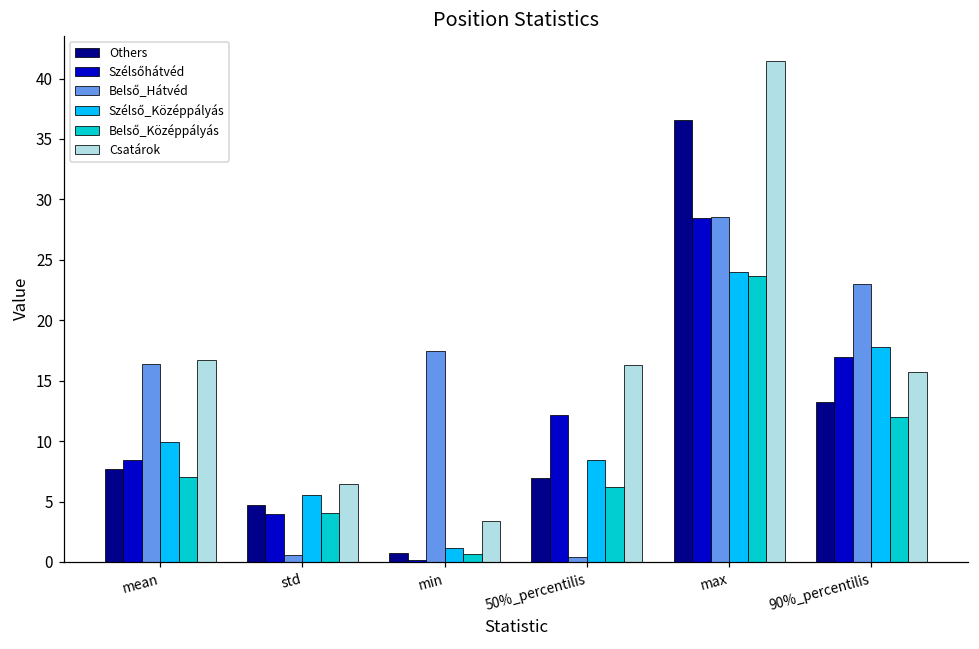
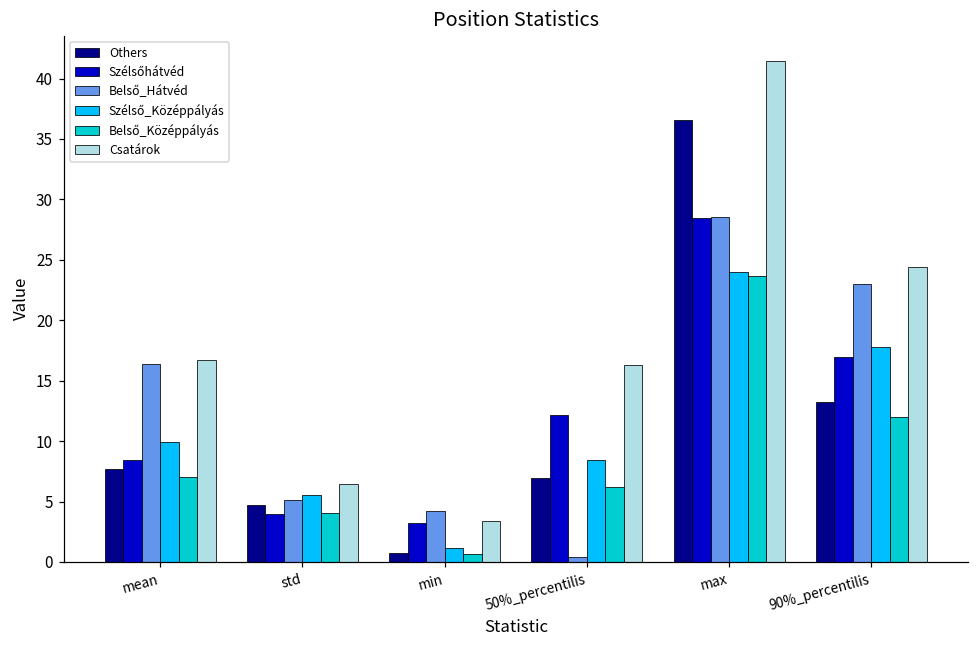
  {
    "Others": {
      "mean": 7.7,
      "std": 4.7,
      "min": 0.8,
      "50%_percentilis": 7.0,
      "max": 36.5,
      "90%_percentilis": 13.2
    },
    "Szélsőhátvéd": {
      "mean": 8.5,
      "std": 4.0,
-     "min": 0.2,
+     "min": 3.2,
      "50%_percentilis": 12.2,
      "max": 28.5,
      "90%_percentilis": 17.0
    },
    "Belső_Hátvéd": {
      "mean": 16.4,
-     "std": 0.5,
-     "min": 17.4,
+     "std": 5.1,
+     "min": 4.2,
      "50%_percentilis": 0.4,
      "max": 28.5,
      "90%_percentilis": 23.0
    },
    "Csatárok": {
      "mean": 16.7,
      "std": 6.5,
      "min": 3.4,
      "50%_percentilis": 16.3,
      "max": 41.5,
-     "90%_percentilis": 15.7
+     "90%_percentilis": 24.4
    }
  }
